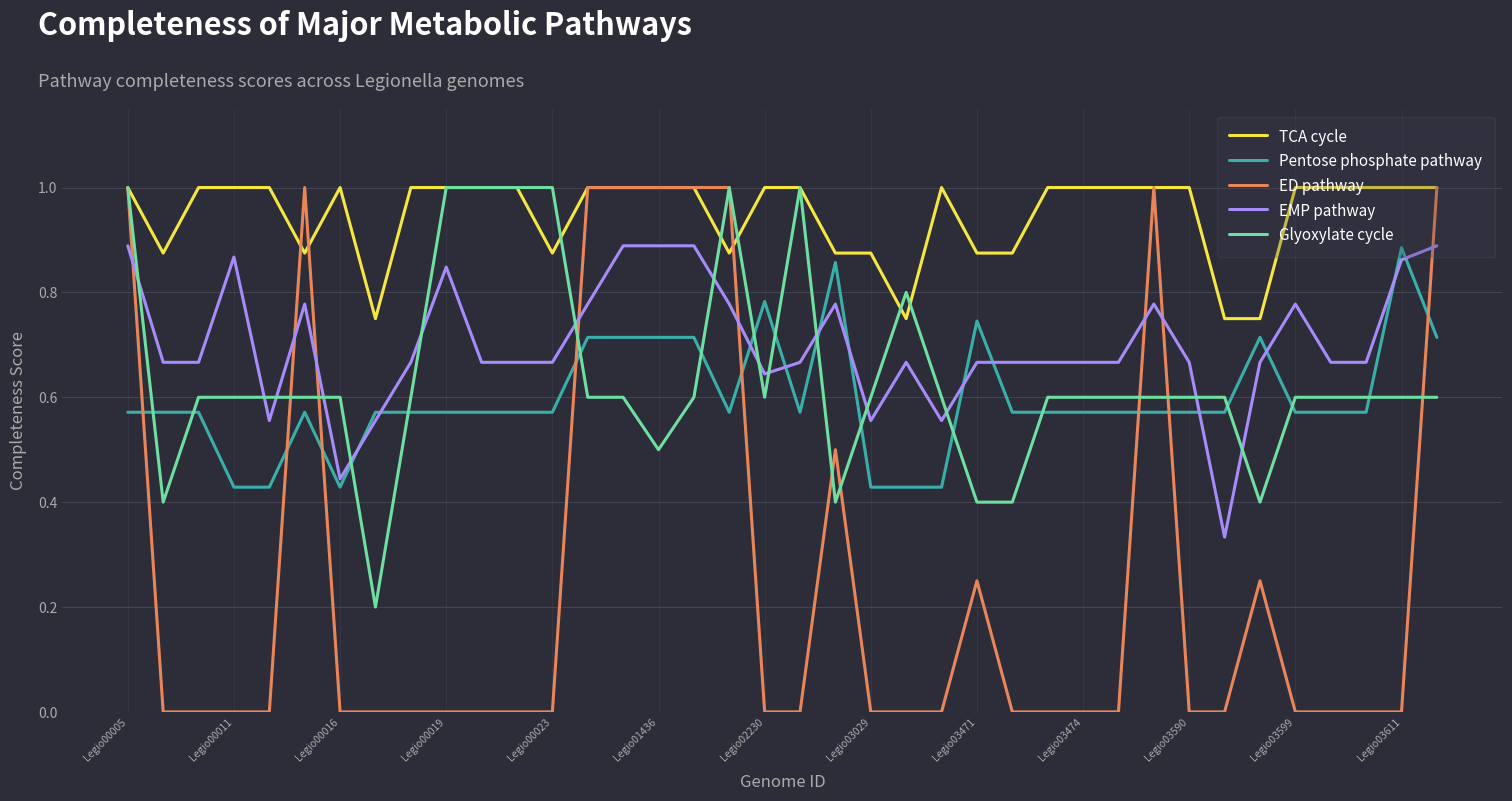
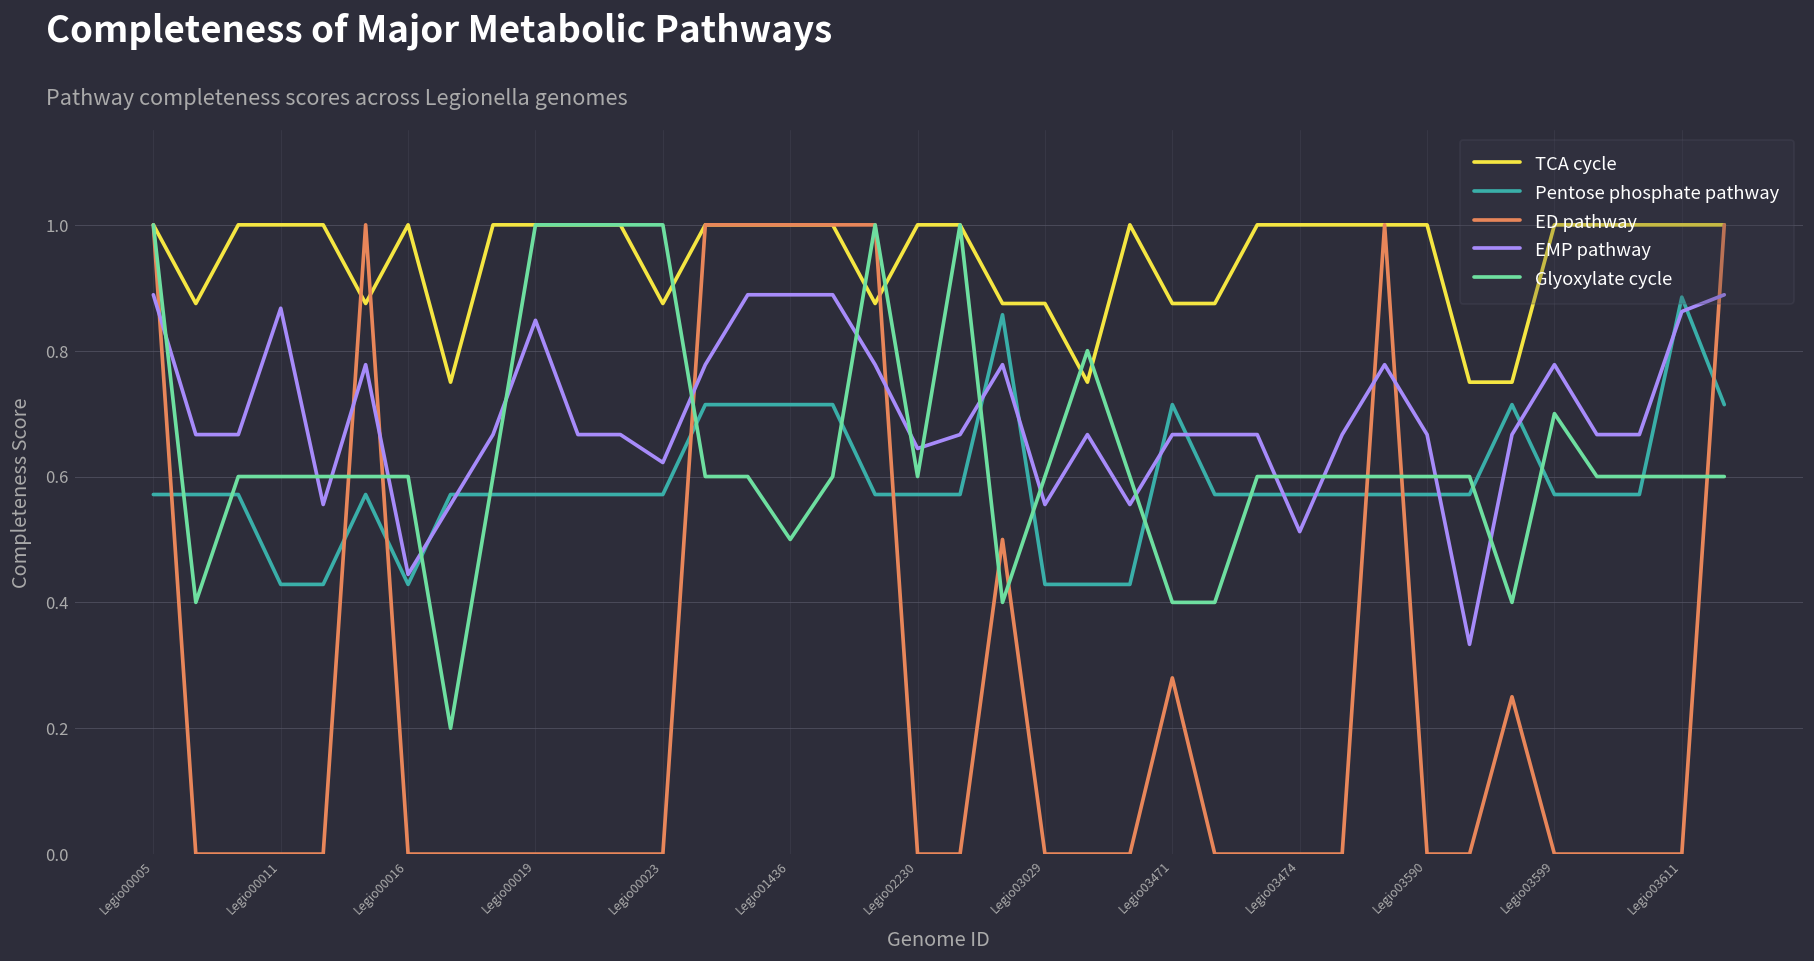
  {
    "TCA cycle": {
      "Legio00011": 1.00,
      "Legio00016": 1.00,
      "Legio00023": 0.88,
      "Legio02230": 1.00,
      "Legio03029": 0.88,
      "Legio03471": 0.88,
      "Legio03474": 1.00,
      "Legio03590": 1.00
    },
    "Pentose phosphate pathway": {
      "Legio00005": 0.57,
      "Legio00011": 0.43,
      "Legio00016": 0.43,
      "Legio00019": 0.57,
      "Legio00023": 0.57,
      "Legio01436": 0.71,
-     "Legio02230": 0.78,
+     "Legio02230": 0.57,
      "Legio03029": 0.43,
-     "Legio03471": 0.75,
+     "Legio03471": 0.71,
      "Legio03474": 0.57,
      "Legio03590": 0.57,
      "Legio03599": 0.57
    },
    "ED pathway": {
      "Legio00011": 0.00,
      "Legio00016": 0.00,
      "Legio00019": 0.00,
      "Legio00023": 0.00,
      "Legio02230": 0.00,
      "Legio03029": 0.00,
-     "Legio03471": 0.25,
+     "Legio03471": 0.28,
      "Legio03474": 0.00,
      "Legio03590": 0.00,
      "Legio03599": 0.00,
      "Legio03611": 0.00
    },
    "EMP pathway": {
      "Legio00005": 0.89,
      "Legio00011": 0.87,
      "Legio00016": 0.44,
      "Legio00019": 0.85,
-     "Legio00023": 0.67,
+     "Legio00023": 0.62,
      "Legio01436": 0.89,
      "Legio02230": 0.64,
      "Legio03029": 0.56,
      "Legio03471": 0.67,
-     "Legio03474": 0.67,
+     "Legio03474": 0.51,
      "Legio03590": 0.67,
      "Legio03599": 0.78,
      "Legio03611": 0.86
    },
    "Glyoxylate cycle": {
      "Legio00011": 0.6,
      "Legio00016": 0.6,
      "Legio00023": 1.0,
      "Legio01436": 0.5,
      "Legio02230": 0.6,
      "Legio03029": 0.6,
      "Legio03471": 0.4,
      "Legio03474": 0.6,
      "Legio03590": 0.6,
-     "Legio03599": 0.6,
+     "Legio03599": 0.7,
      "Legio03611": 0.6
    }
  }
